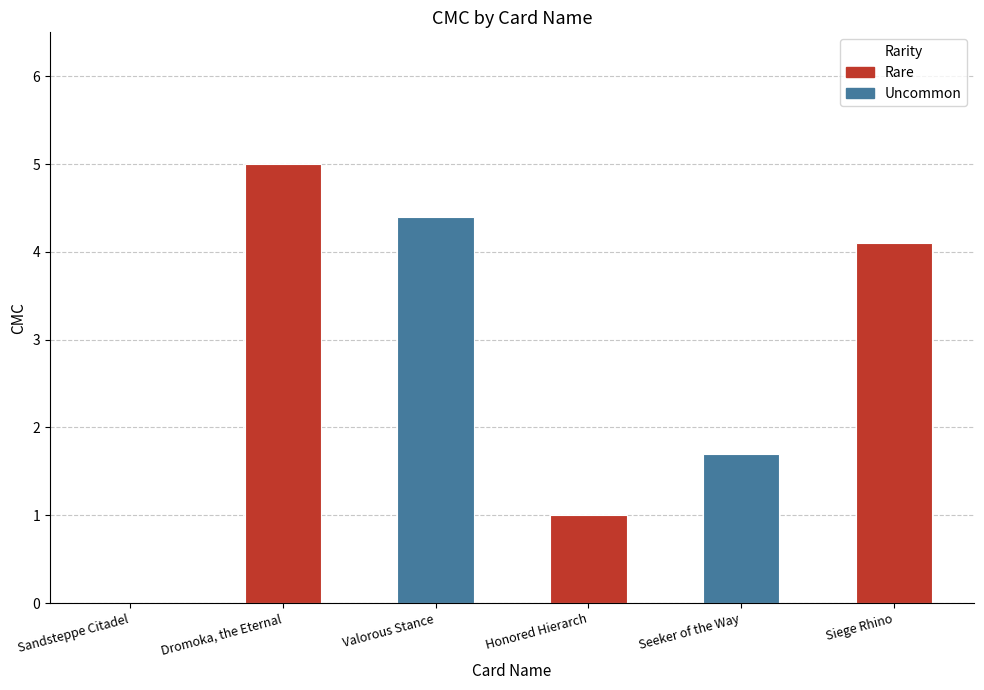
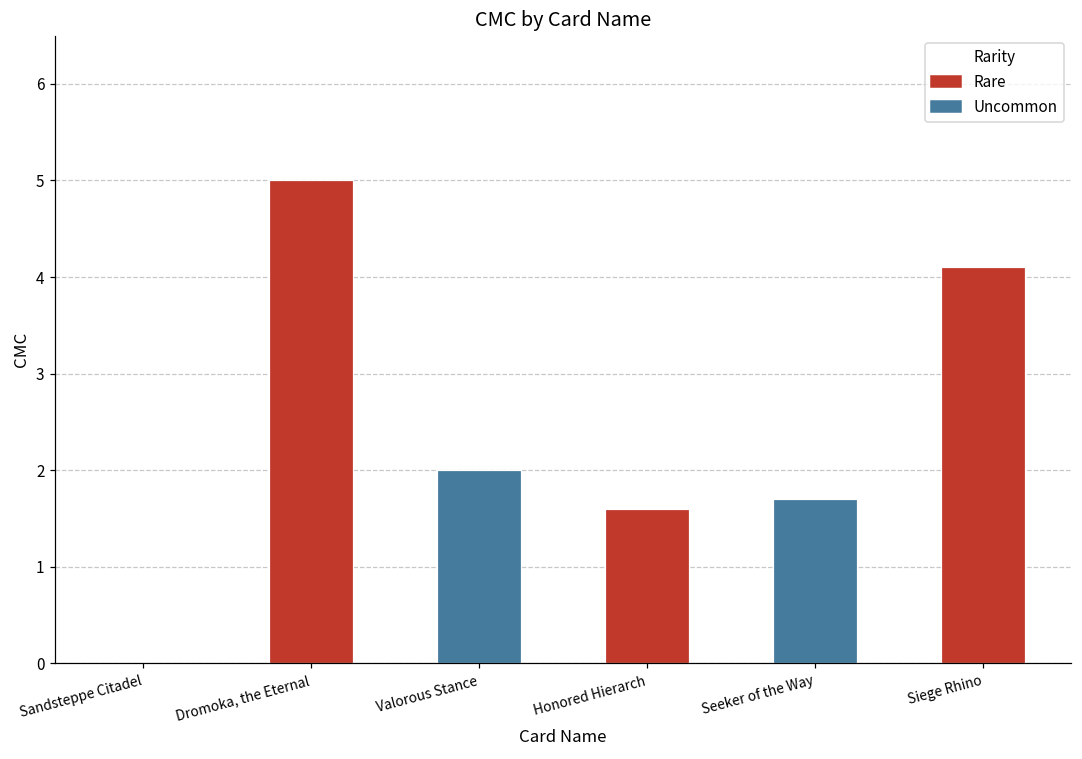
  {
    "Sandsteppe Citadel": 0.0,
    "Dromoka, the Eternal": 5.0,
-   "Valorous Stance": 4.4,
-   "Honored Hierarch": 1.0,
+   "Valorous Stance": 2.0,
+   "Honored Hierarch": 1.6,
    "Seeker of the Way": 1.7,
    "Siege Rhino": 4.1
  }
